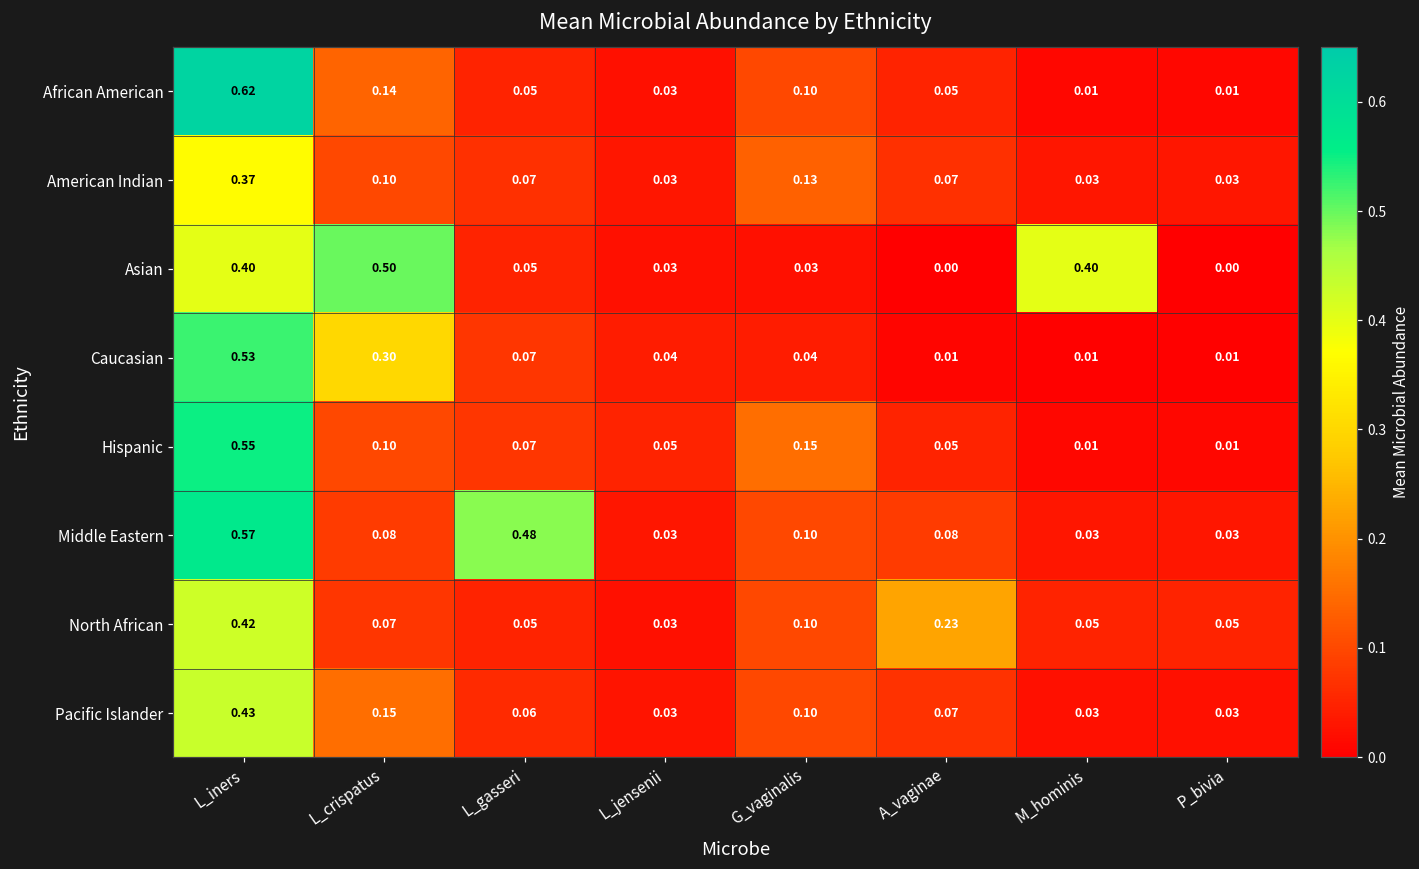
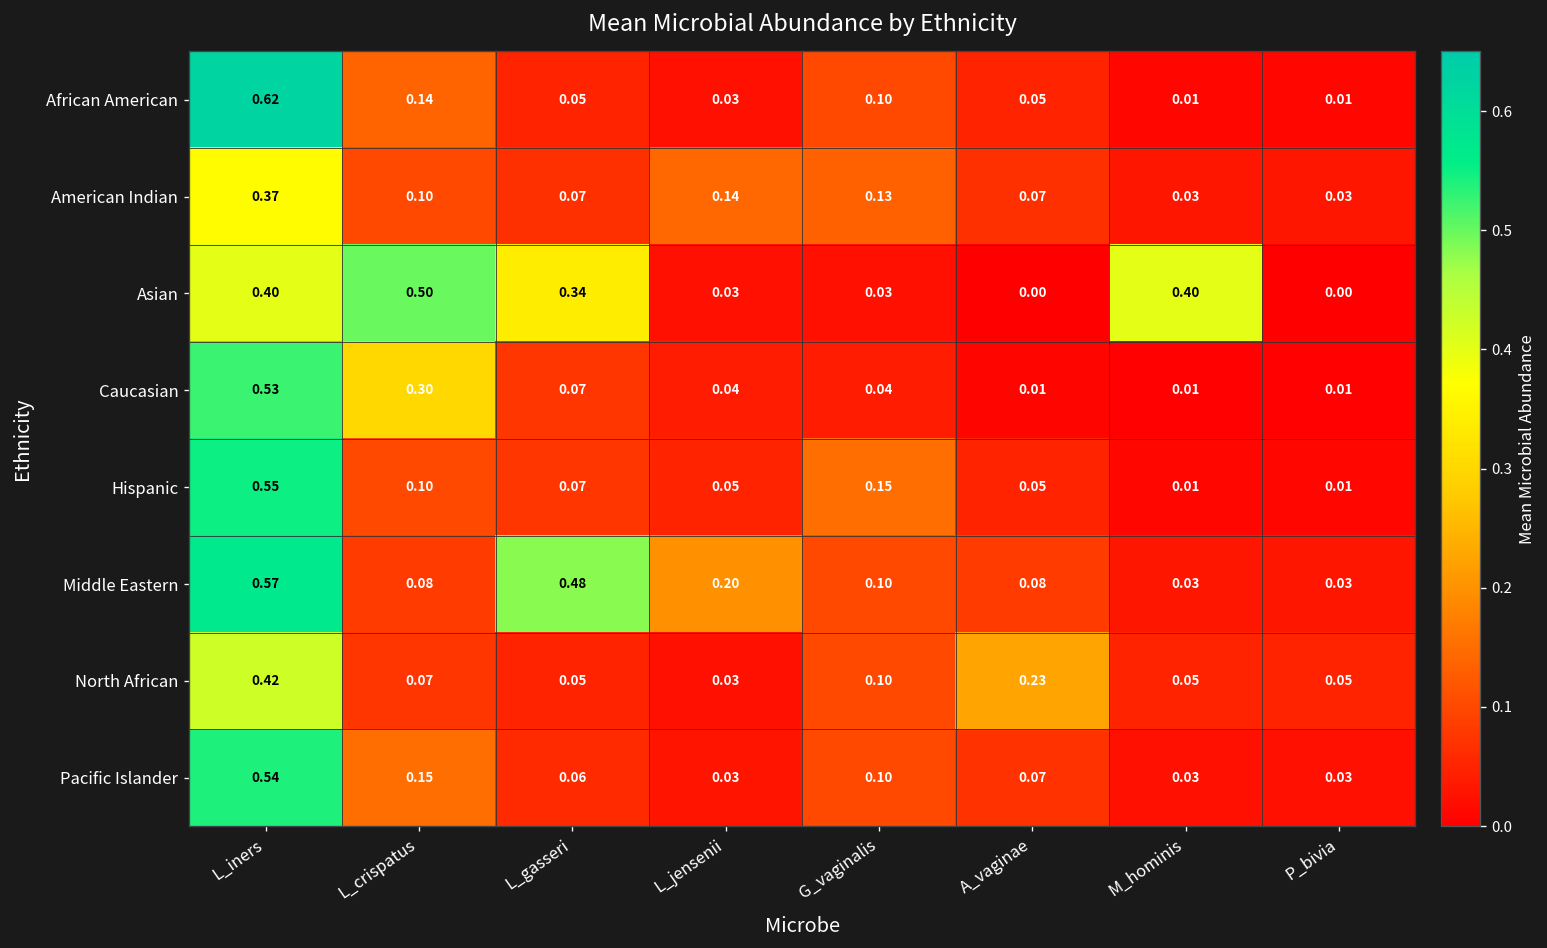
  {
    "African American": {
      "L_iners": 0.62,
      "L_crispatus": 0.14,
      "L_gasseri": 0.05,
      "L_jensenii": 0.03,
      "G_vaginalis": 0.10,
      "A_vaginae": 0.05,
      "M_hominis": 0.01,
      "P_bivia": 0.01
    },
    "American Indian": {
      "L_iners": 0.37,
      "L_crispatus": 0.10,
      "L_gasseri": 0.07,
-     "L_jensenii": 0.03,
+     "L_jensenii": 0.14,
      "G_vaginalis": 0.13,
      "A_vaginae": 0.07,
      "M_hominis": 0.03,
      "P_bivia": 0.03
    },
    "Asian": {
      "L_iners": 0.40,
      "L_crispatus": 0.50,
-     "L_gasseri": 0.05,
+     "L_gasseri": 0.34,
      "L_jensenii": 0.03,
      "G_vaginalis": 0.03,
      "A_vaginae": 0.00,
      "M_hominis": 0.40,
      "P_bivia": 0.00
    },
    "Caucasian": {
      "L_iners": 0.53,
      "L_crispatus": 0.30,
      "L_gasseri": 0.07,
      "L_jensenii": 0.04,
      "G_vaginalis": 0.04,
      "A_vaginae": 0.01,
      "M_hominis": 0.01,
      "P_bivia": 0.01
    },
    "Hispanic": {
      "L_iners": 0.55,
      "L_crispatus": 0.10,
      "L_gasseri": 0.07,
      "L_jensenii": 0.05,
      "G_vaginalis": 0.15,
      "A_vaginae": 0.05,
      "M_hominis": 0.01,
      "P_bivia": 0.01
    },
    "Middle Eastern": {
      "L_iners": 0.57,
      "L_crispatus": 0.08,
      "L_gasseri": 0.48,
-     "L_jensenii": 0.03,
+     "L_jensenii": 0.20,
      "G_vaginalis": 0.10,
      "A_vaginae": 0.08,
      "M_hominis": 0.03,
      "P_bivia": 0.03
    },
    "North African": {
      "L_iners": 0.42,
      "L_crispatus": 0.07,
      "L_gasseri": 0.05,
      "L_jensenii": 0.03,
      "G_vaginalis": 0.10,
      "A_vaginae": 0.23,
      "M_hominis": 0.05,
      "P_bivia": 0.05
    },
    "Pacific Islander": {
-     "L_iners": 0.43,
+     "L_iners": 0.54,
      "L_crispatus": 0.15,
      "L_gasseri": 0.06,
      "L_jensenii": 0.03,
      "G_vaginalis": 0.10,
      "A_vaginae": 0.07,
      "M_hominis": 0.03,
      "P_bivia": 0.03
    }
  }
